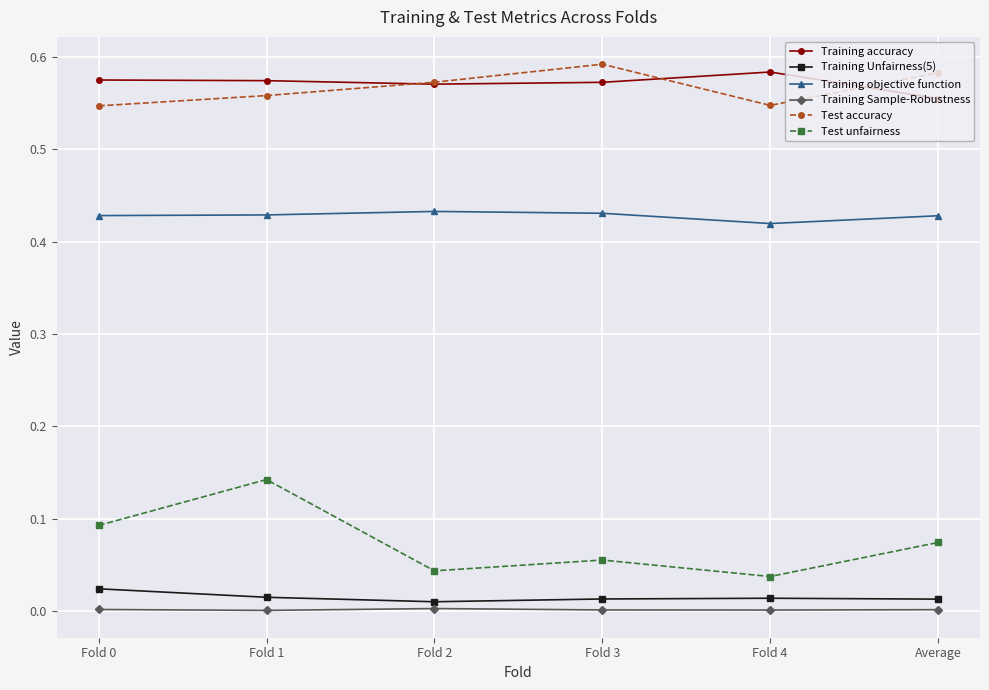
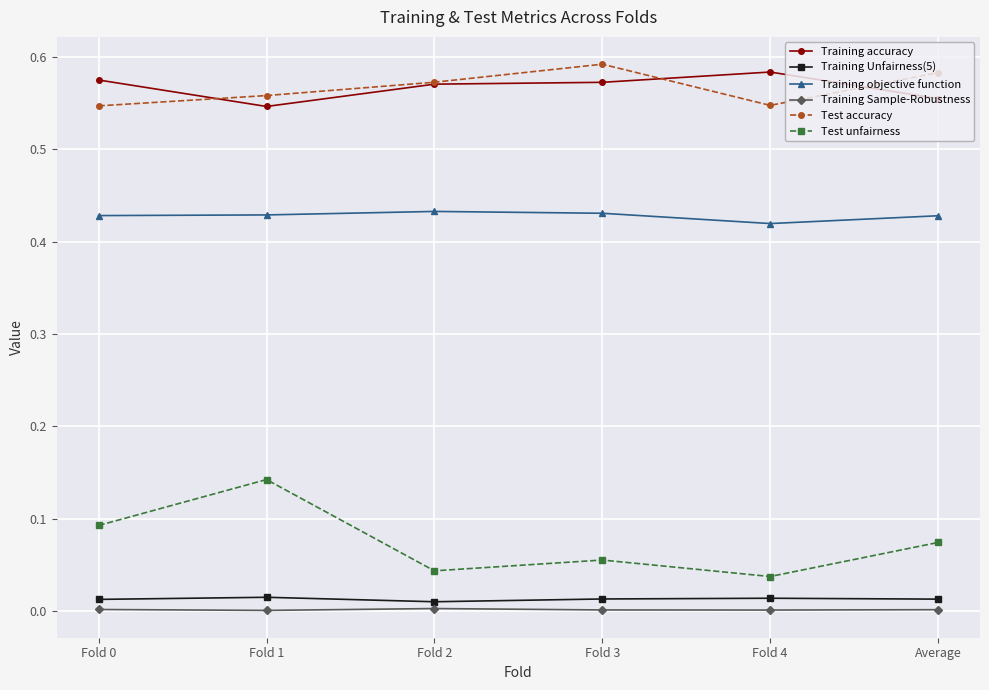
  {
    "Training accuracy": {
      "Fold 0": 0.57,
-     "Fold 1": 0.57,
+     "Fold 1": 0.55,
      "Fold 3": 0.57,
      "Fold 4": 0.58
    },
    "Training Unfairness(5)": {
-     "Fold 0": 0.02,
+     "Fold 0": 0.01,
      "Fold 1": 0.01,
      "Fold 2": 0.01,
      "Fold 3": 0.01,
      "Fold 4": 0.01,
      "Average": 0.01
    },
    "Training objective function": {
      "Fold 0": 0.43,
      "Fold 1": 0.43,
      "Fold 2": 0.43,
      "Fold 3": 0.43,
      "Fold 4": 0.42,
      "Average": 0.43
    },
    "Test accuracy": {
      "Fold 0": 0.55,
      "Fold 1": 0.56,
      "Fold 3": 0.59,
      "Fold 4": 0.55
    }
  }
